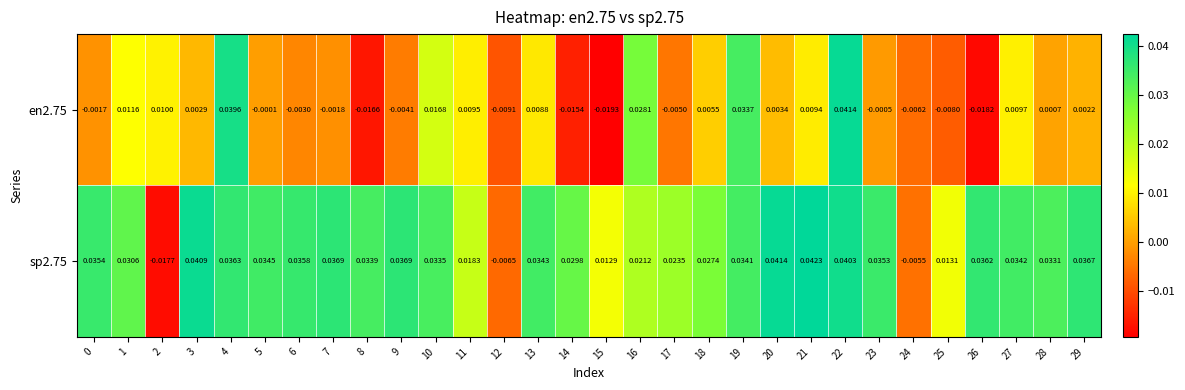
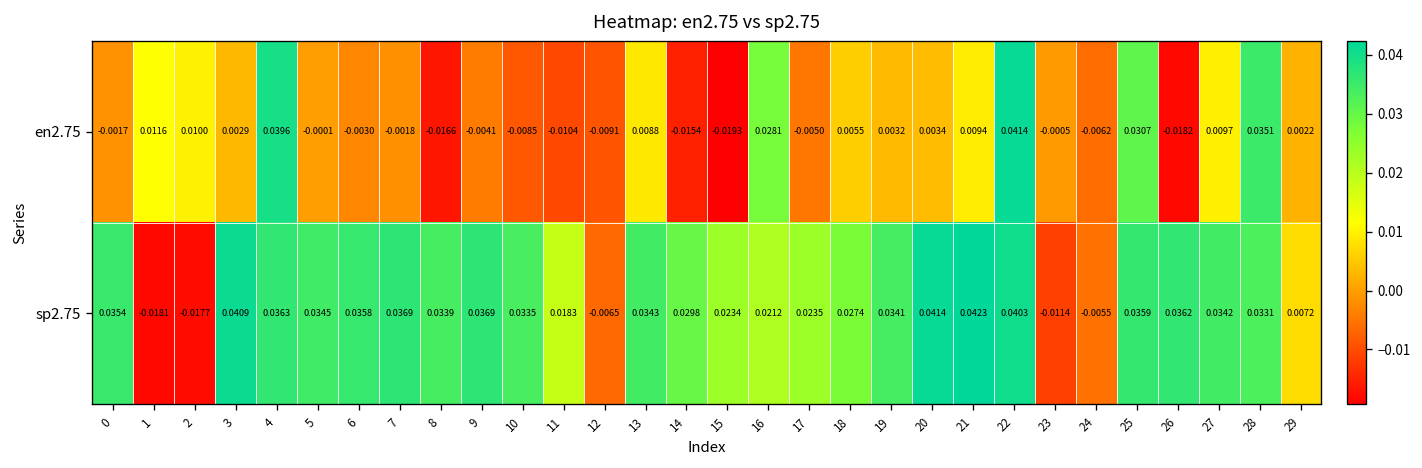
  {
    "en2.75": {
      "0": -0.0017,
      "1": 0.0116,
      "2": 0.0100,
      "3": 0.0029,
      "4": 0.0396,
      "5": -0.0001,
      "6": -0.0030,
      "7": -0.0018,
      "8": -0.0166,
      "9": -0.0041,
-     "10": 0.0168,
-     "11": 0.0095,
+     "10": -0.0085,
+     "11": -0.0104,
      "12": -0.0091,
      "13": 0.0088,
      "14": -0.0154,
      "15": -0.0193,
      "16": 0.0281,
      "17": -0.0050,
      "18": 0.0055,
-     "19": 0.0337,
+     "19": 0.0032,
      "20": 0.0034,
      "21": 0.0094,
      "22": 0.0414,
      "23": -0.0005,
      "24": -0.0062,
-     "25": -0.0080,
+     "25": 0.0307,
      "26": -0.0182,
      "27": 0.0097,
-     "28": 0.0007,
+     "28": 0.0351,
      "29": 0.0022
    },
    "sp2.75": {
      "0": 0.0354,
-     "1": 0.0306,
+     "1": -0.0181,
      "2": -0.0177,
      "3": 0.0409,
      "4": 0.0363,
      "5": 0.0345,
      "6": 0.0358,
      "7": 0.0369,
      "8": 0.0339,
      "9": 0.0369,
      "10": 0.0335,
      "11": 0.0183,
      "12": -0.0065,
      "13": 0.0343,
      "14": 0.0298,
-     "15": 0.0129,
+     "15": 0.0234,
      "16": 0.0212,
      "17": 0.0235,
      "18": 0.0274,
      "19": 0.0341,
      "20": 0.0414,
      "21": 0.0423,
      "22": 0.0403,
-     "23": 0.0353,
+     "23": -0.0114,
      "24": -0.0055,
-     "25": 0.0131,
+     "25": 0.0359,
      "26": 0.0362,
      "27": 0.0342,
      "28": 0.0331,
-     "29": 0.0367
+     "29": 0.0072
    }
  }
